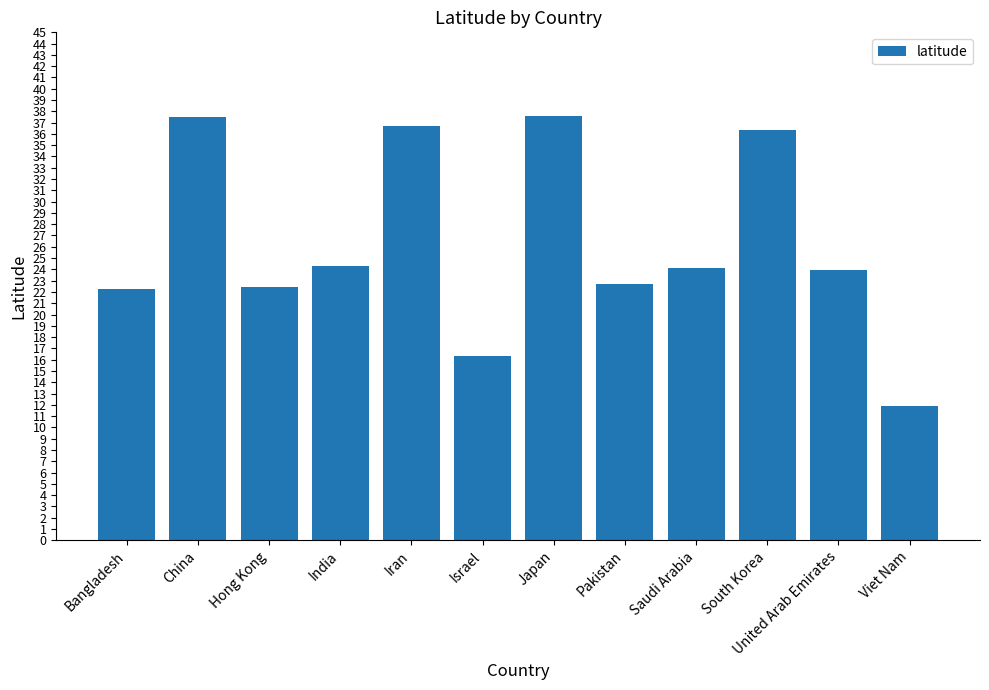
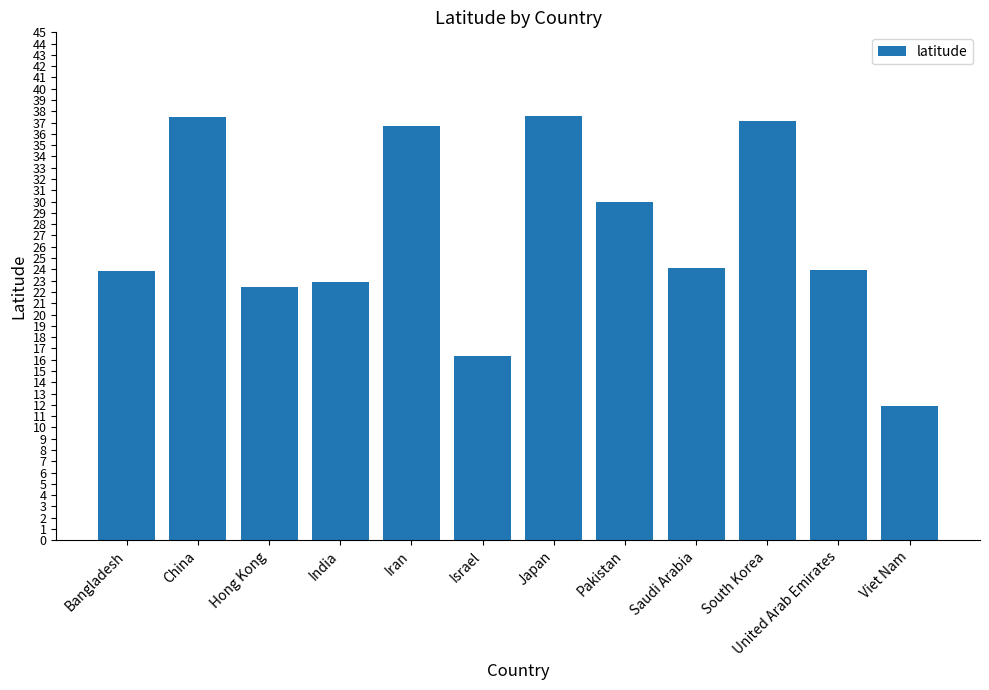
  {
-   "Bangladesh": 22.3,
+   "Bangladesh": 23.9,
    "China": 37.5,
    "Hong Kong": 22.4,
-   "India": 24.3,
+   "India": 22.9,
    "Iran": 36.7,
    "Israel": 16.3,
    "Japan": 37.6,
-   "Pakistan": 22.7,
+   "Pakistan": 29.9,
    "Saudi Arabia": 24.1,
-   "South Korea": 36.4,
+   "South Korea": 37.2,
    "United Arab Emirates": 23.9,
    "Viet Nam": 11.9
  }
